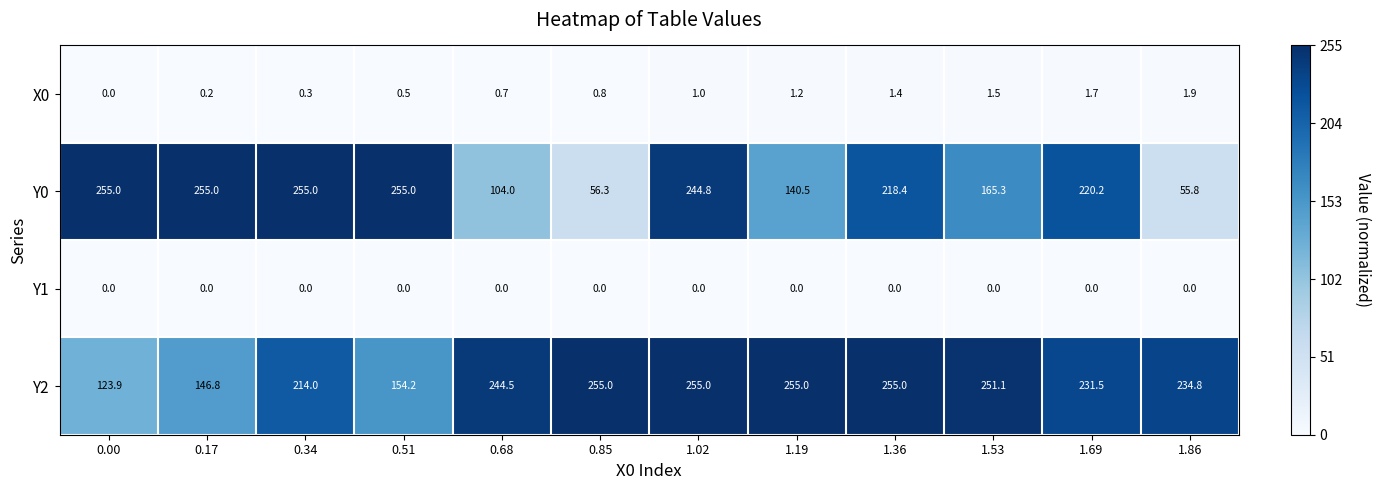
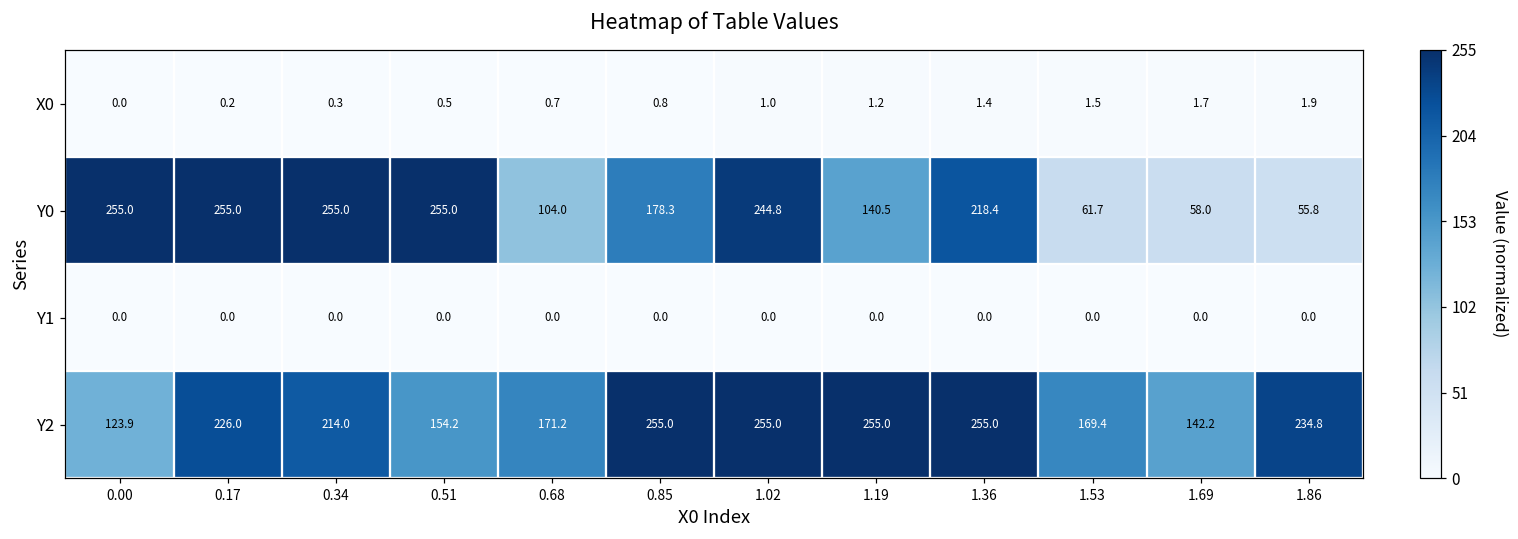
  {
    "X0": {
      "0.00": 0.0,
      "0.17": 0.2,
      "0.34": 0.3,
      "0.51": 0.5,
      "0.68": 0.7,
      "0.85": 0.8,
      "1.02": 1.0,
      "1.19": 1.2,
      "1.36": 1.4,
      "1.53": 1.5,
      "1.69": 1.7,
      "1.86": 1.9
    },
    "Y0": {
      "0.00": 255.0,
      "0.17": 255.0,
      "0.34": 255.0,
      "0.51": 255.0,
      "0.68": 104.0,
-     "0.85": 56.3,
+     "0.85": 178.3,
      "1.02": 244.8,
      "1.19": 140.5,
      "1.36": 218.4,
-     "1.53": 165.3,
-     "1.69": 220.2,
+     "1.53": 61.7,
+     "1.69": 58.0,
      "1.86": 55.8
    },
    "Y1": {
      "0.00": 0.0,
      "0.17": 0.0,
      "0.34": 0.0,
      "0.51": 0.0,
      "0.68": 0.0,
      "0.85": 0.0,
      "1.02": 0.0,
      "1.19": 0.0,
      "1.36": 0.0,
      "1.53": 0.0,
      "1.69": 0.0,
      "1.86": 0.0
    },
    "Y2": {
      "0.00": 123.9,
-     "0.17": 146.8,
+     "0.17": 226.0,
      "0.34": 214.0,
      "0.51": 154.2,
-     "0.68": 244.5,
+     "0.68": 171.2,
      "0.85": 255.0,
      "1.02": 255.0,
      "1.19": 255.0,
      "1.36": 255.0,
-     "1.53": 251.1,
-     "1.69": 231.5,
+     "1.53": 169.4,
+     "1.69": 142.2,
      "1.86": 234.8
    }
  }
